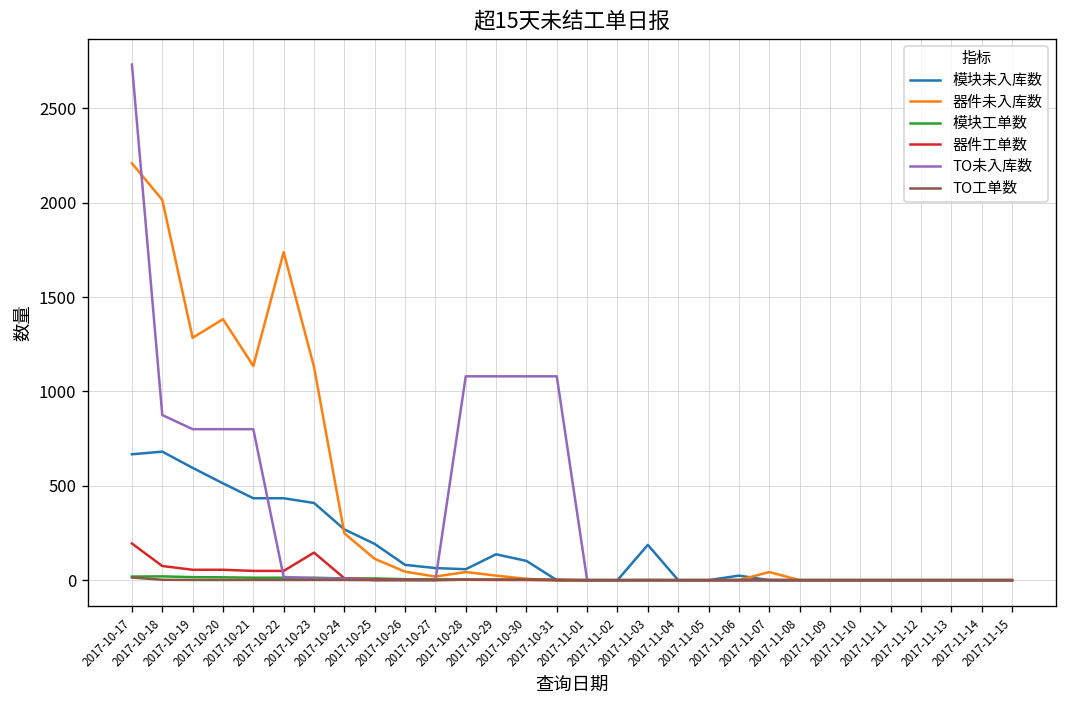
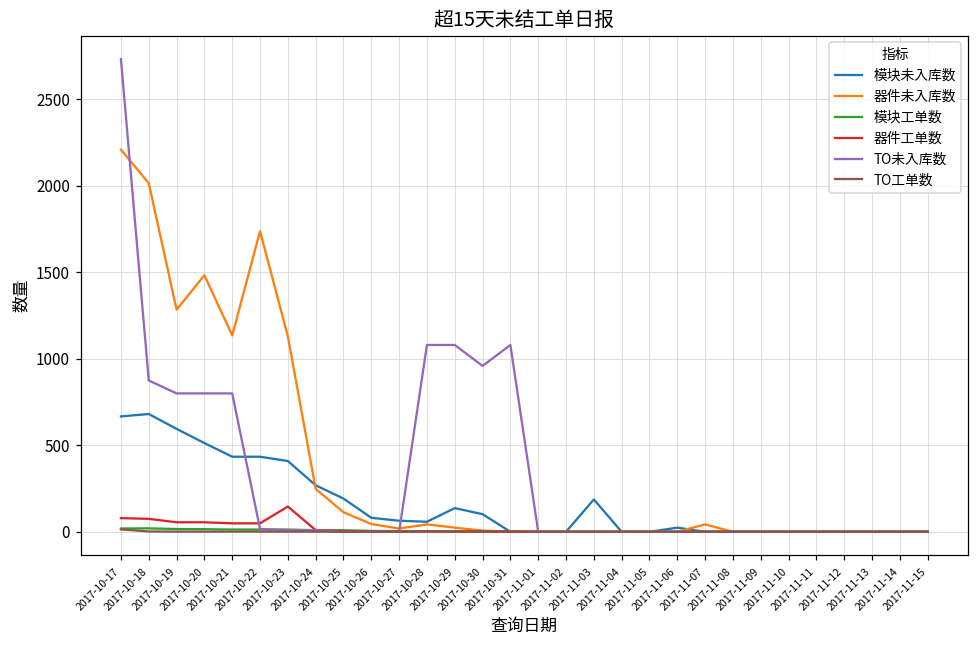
  {
    "模块未入库数": {
      "2017-10-17": 670,
      "2017-10-18": 680,
      "2017-10-19": 600,
      "2017-10-20": 510,
      "2017-10-21": 430,
      "2017-10-22": 430,
      "2017-10-23": 410,
      "2017-10-24": 270,
      "2017-10-25": 190,
      "2017-10-26": 80,
      "2017-10-27": 60,
      "2017-10-29": 140,
      "2017-10-30": 100,
      "2017-11-03": 190,
      "2017-11-06": 20
    },
    "器件未入库数": {
      "2017-10-17": 2210,
      "2017-10-18": 2020,
      "2017-10-19": 1280,
-     "2017-10-20": 1380,
+     "2017-10-20": 1480,
      "2017-10-21": 1140,
      "2017-10-22": 1740,
      "2017-10-23": 1130,
      "2017-10-24": 250,
      "2017-10-25": 110,
      "2017-10-26": 50,
      "2017-10-29": 20,
      "2017-11-07": 40
    },
    "模块工单数": {
      "2017-10-18": 20
    },
    "器件工单数": {
-     "2017-10-17": 190,
+     "2017-10-17": 80,
      "2017-10-18": 80,
      "2017-10-19": 60,
      "2017-10-20": 60,
      "2017-10-21": 50,
      "2017-10-22": 50,
      "2017-10-23": 150
    },
    "TO未入库数": {
      "2017-10-17": 2730,
      "2017-10-18": 880,
      "2017-10-19": 800,
      "2017-10-20": 800,
      "2017-10-21": 800,
      "2017-10-28": 1080,
      "2017-10-29": 1080,
-     "2017-10-30": 1080,
+     "2017-10-30": 960,
      "2017-10-31": 1080
    },
    "TO工单数": {
      "2017-10-18": 0
    }
  }
